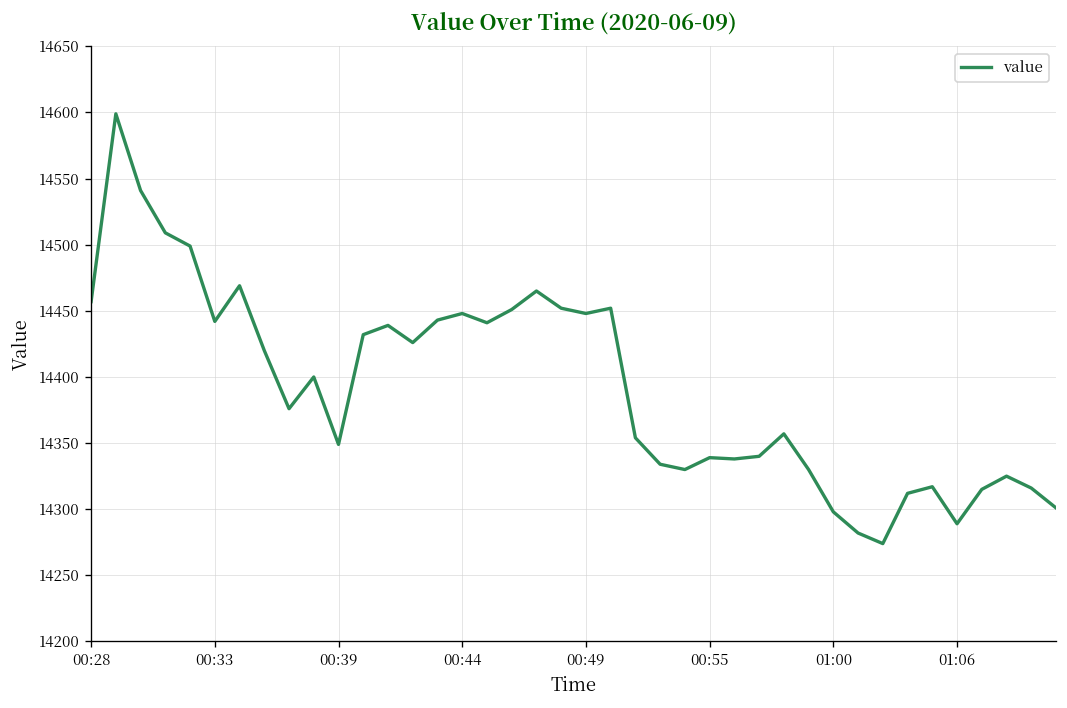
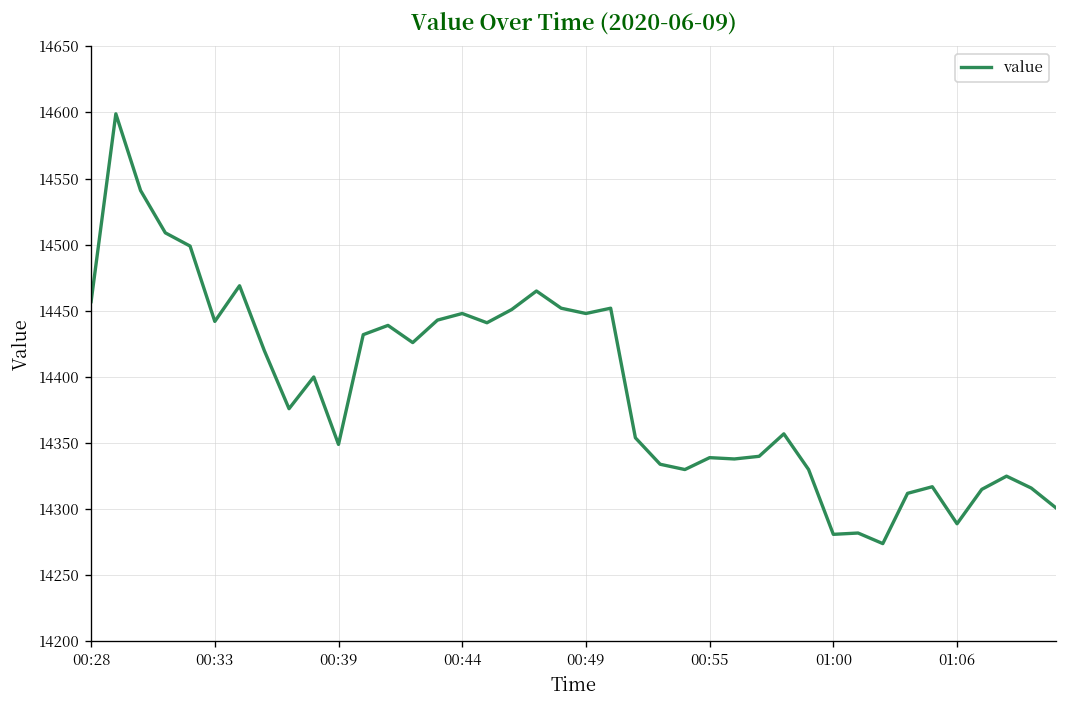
  {
    "00:28": 14457,
    "00:33": 14442,
    "00:39": 14349,
    "00:44": 14448,
    "00:49": 14448,
    "00:55": 14339,
-   "01:00": 14298,
+   "01:00": 14281,
    "01:06": 14289
  }
